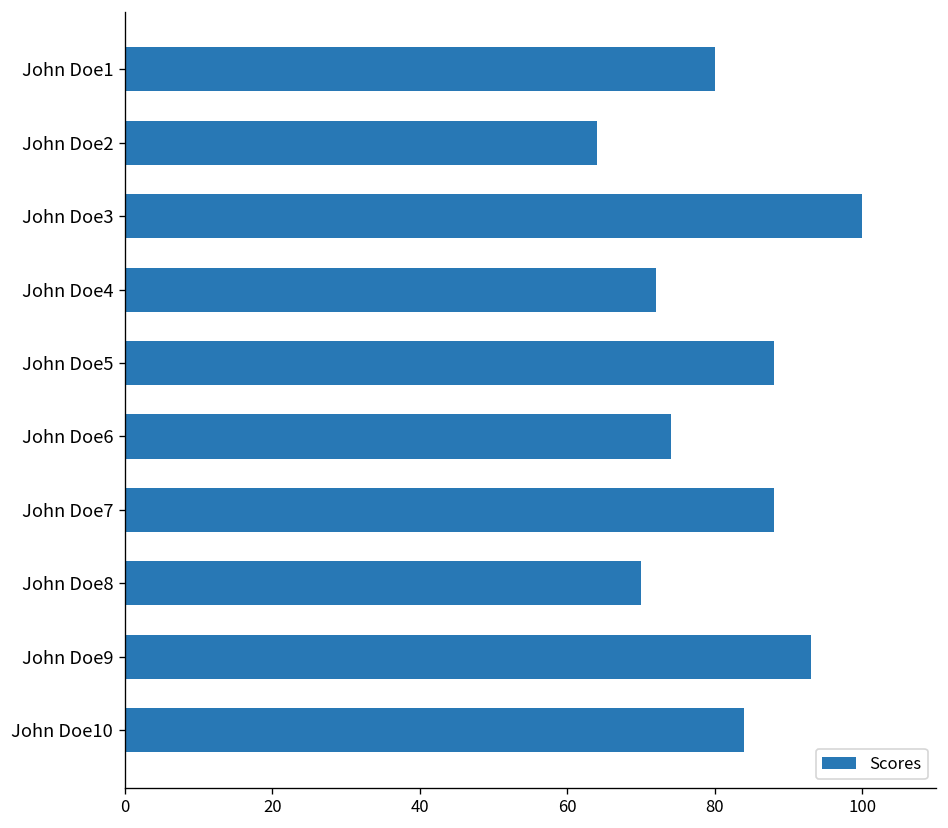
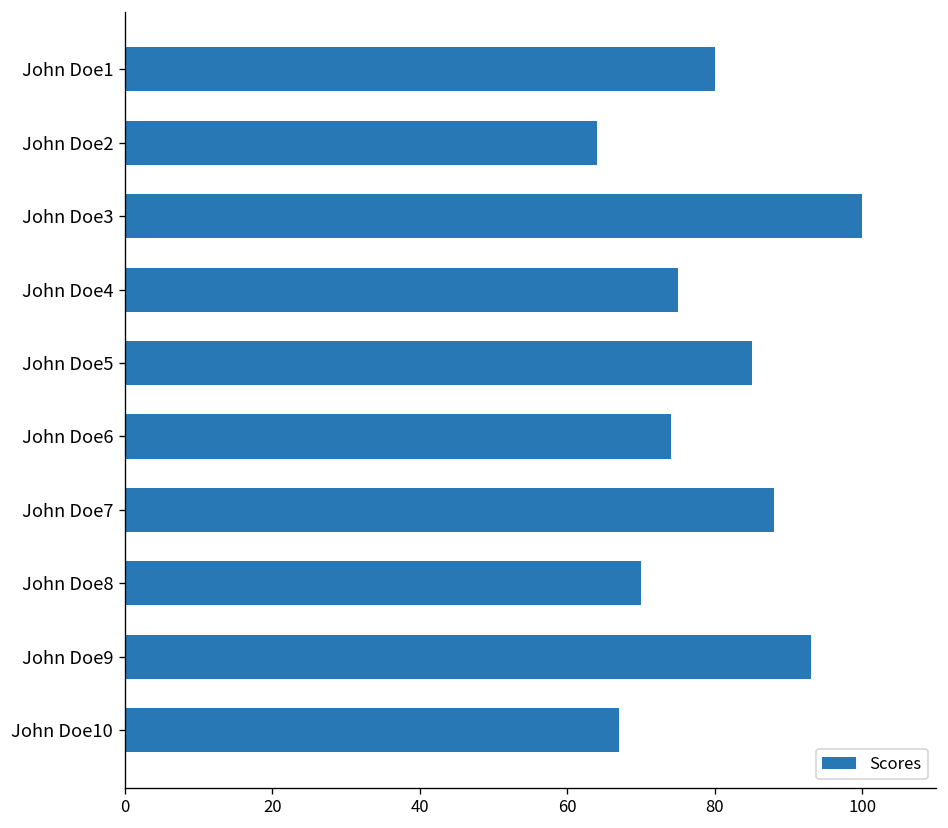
  {
    "John Doe1": 80,
    "John Doe2": 64,
    "John Doe3": 100,
-   "John Doe4": 72,
-   "John Doe5": 88,
+   "John Doe4": 75,
+   "John Doe5": 85,
    "John Doe6": 74,
    "John Doe7": 88,
    "John Doe8": 70,
    "John Doe9": 93,
-   "John Doe10": 84
+   "John Doe10": 67
  }
